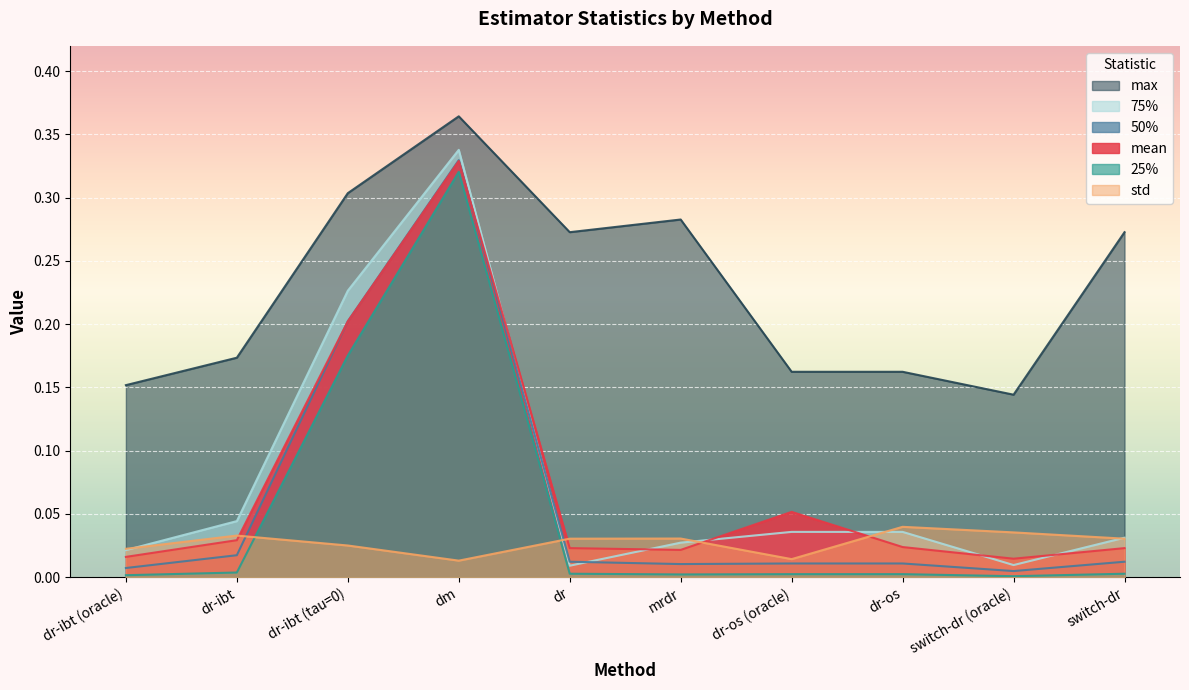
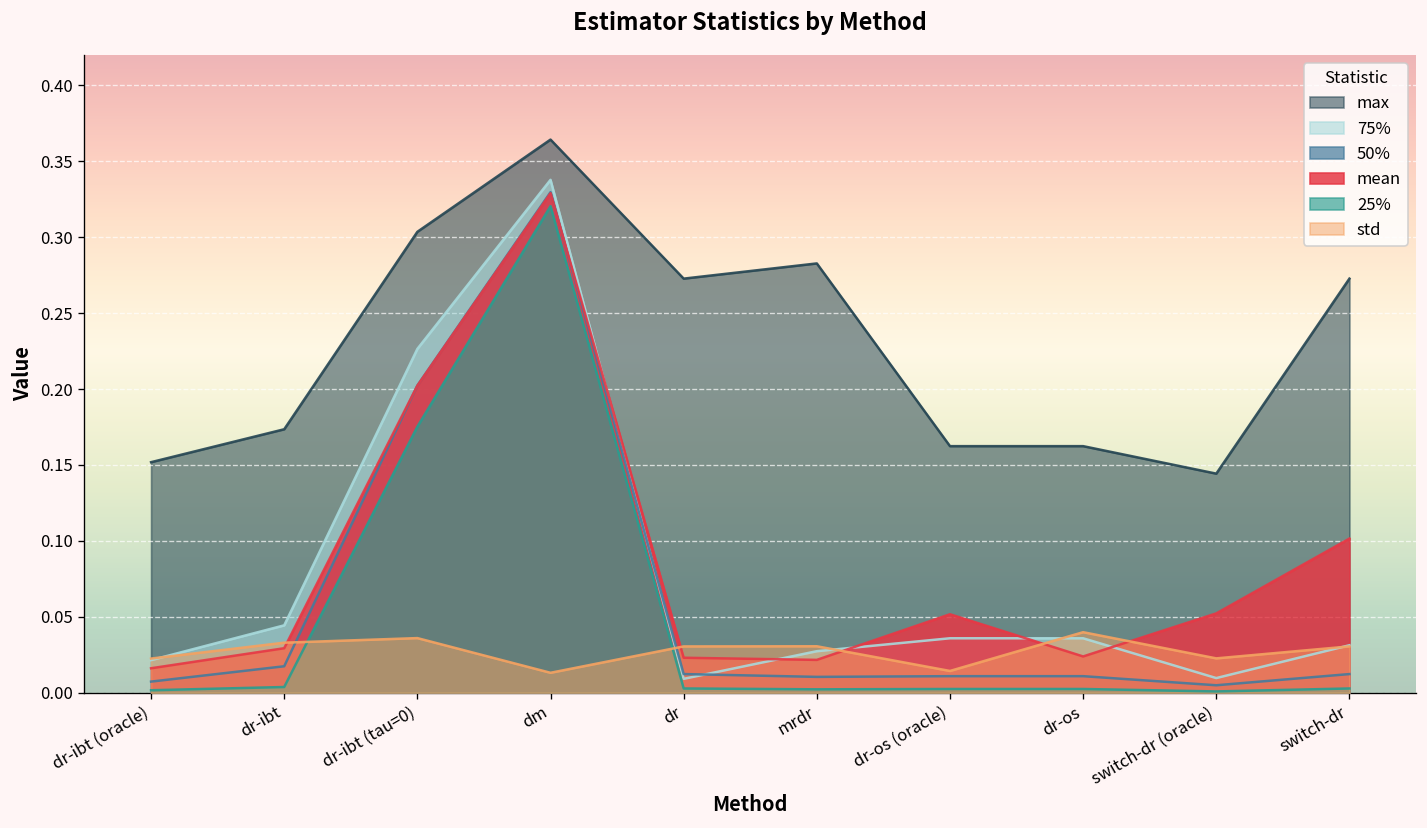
  {
    "75%": {
      "dr-ibt": 0.044,
      "dr-ibt (tau=0)": 0.226,
      "dm": 0.338,
      "dr": 0.009,
      "mrdr": 0.027,
      "dr-os (oracle)": 0.036,
      "dr-os": 0.036,
      "switch-dr (oracle)": 0.010
    },
    "mean": {
      "dr-ibt (oracle)": 0.016,
      "dr-ibt": 0.029,
      "dr": 0.023,
      "mrdr": 0.022,
      "dr-os (oracle)": 0.052,
      "dr-os": 0.024,
-     "switch-dr (oracle)": 0.015,
-     "switch-dr": 0.023
+     "switch-dr (oracle)": 0.052,
+     "switch-dr": 0.101
    },
    "std": {
      "dr-ibt": 0.033,
-     "dr-ibt (tau=0)": 0.025,
+     "dr-ibt (tau=0)": 0.036,
      "dm": 0.013,
      "dr": 0.030,
      "mrdr": 0.031,
      "dr-os (oracle)": 0.014,
      "dr-os": 0.040,
-     "switch-dr (oracle)": 0.035
+     "switch-dr (oracle)": 0.023
    }
  }
